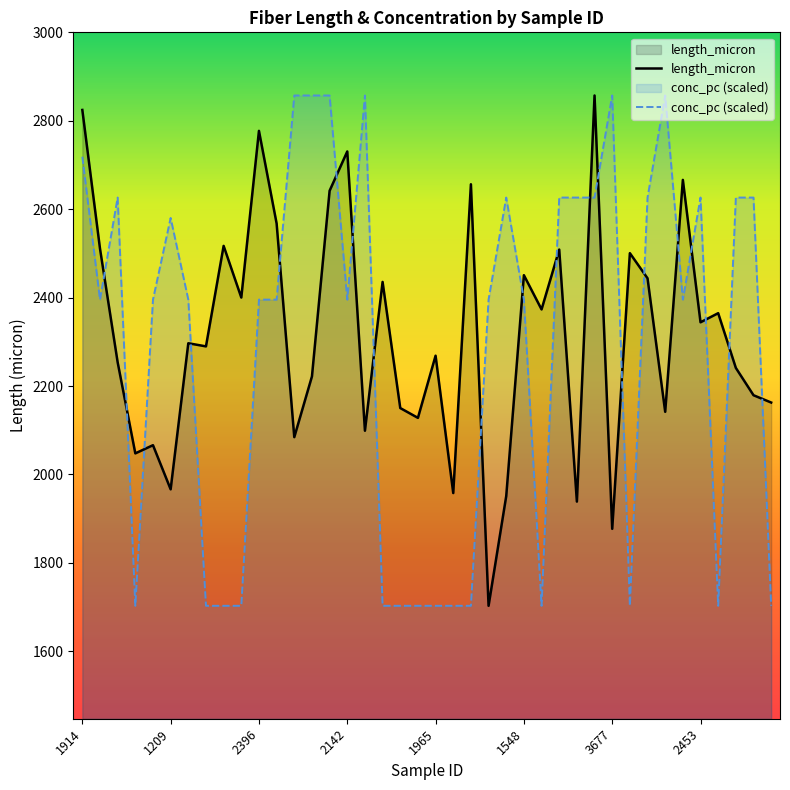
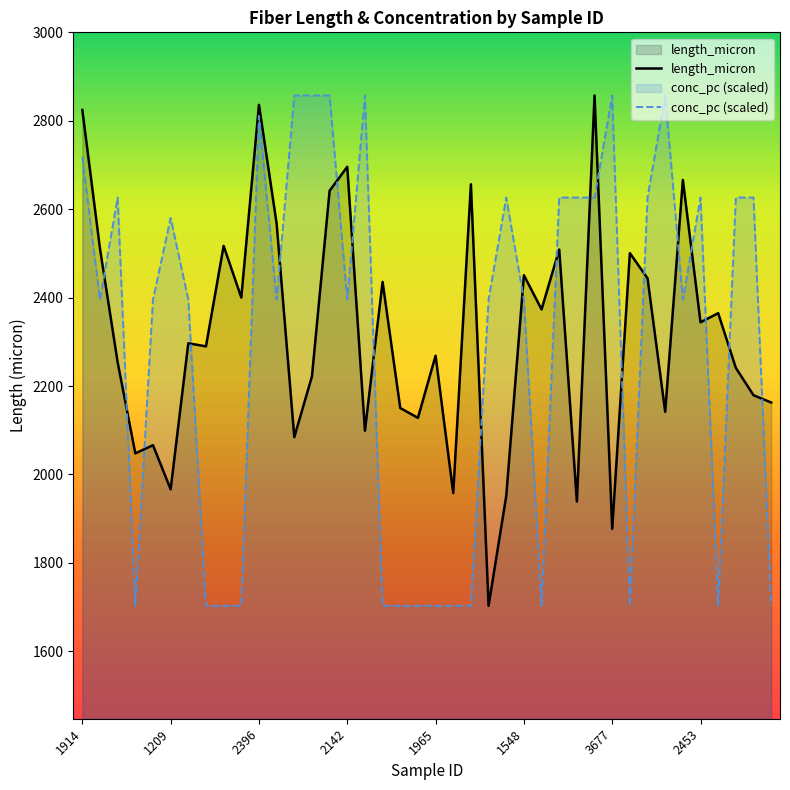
  {
    "length_micron": {
      "1914": 2820,
      "1209": 1970,
-     "2396": 2780,
-     "2142": 2730,
+     "2396": 2840,
+     "2142": 2700,
      "1965": 2270,
      "1548": 2450,
      "3677": 1880,
      "2453": 2340
    },
    "conc_pc (scaled)": {
      "1914": 2720,
      "1209": 2580,
-     "2396": 2400,
+     "2396": 2810,
      "2142": 2400,
      "1965": 1700,
      "1548": 2400,
      "3677": 2860,
      "2453": 2630
    }
  }
